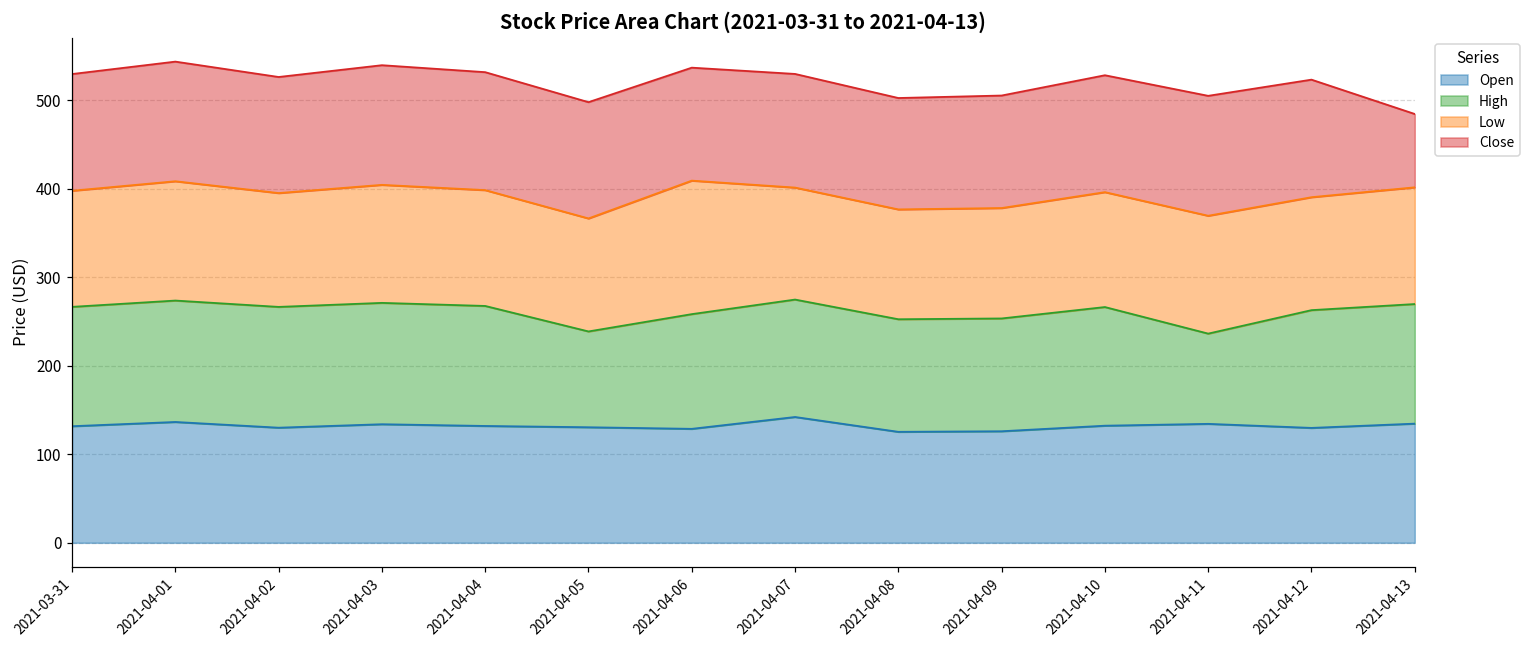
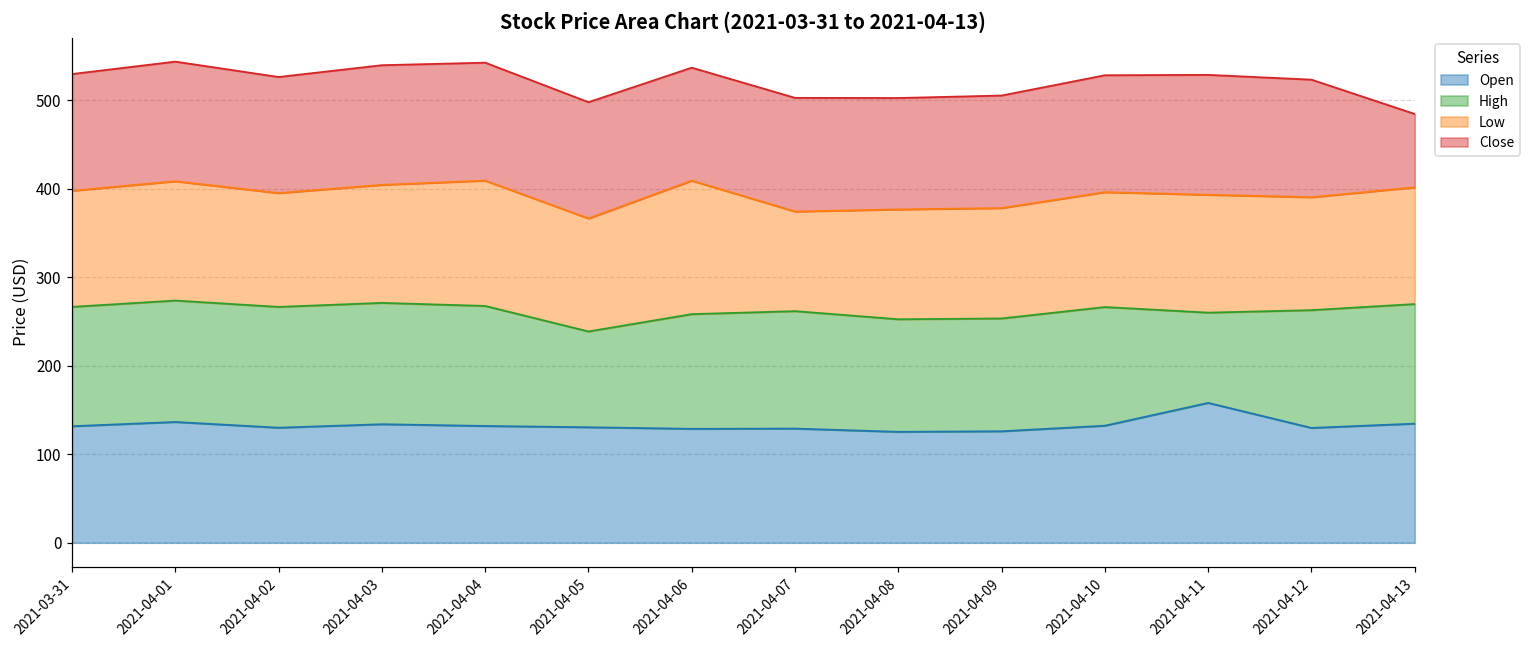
  {
    "Open": {
      "2021-03-31": 130,
      "2021-04-01": 140,
      "2021-04-02": 130,
      "2021-04-03": 130,
      "2021-04-04": 130,
      "2021-04-05": 130,
      "2021-04-06": 130,
-     "2021-04-07": 140,
+     "2021-04-07": 130,
      "2021-04-08": 130,
      "2021-04-09": 130,
      "2021-04-10": 130,
-     "2021-04-11": 130,
+     "2021-04-11": 160,
      "2021-04-12": 130,
      "2021-04-13": 130
    },
    "High": {
      "2021-03-31": 130,
      "2021-04-01": 140,
      "2021-04-02": 140,
      "2021-04-03": 140,
      "2021-04-04": 140,
      "2021-04-05": 110,
      "2021-04-06": 130,
      "2021-04-07": 130,
      "2021-04-08": 130,
      "2021-04-09": 130,
      "2021-04-10": 130,
      "2021-04-11": 100,
      "2021-04-12": 130,
      "2021-04-13": 140
    },
    "Low": {
      "2021-03-31": 130,
      "2021-04-01": 130,
      "2021-04-02": 130,
      "2021-04-03": 130,
-     "2021-04-04": 130,
+     "2021-04-04": 140,
      "2021-04-05": 130,
      "2021-04-06": 150,
-     "2021-04-07": 130,
+     "2021-04-07": 110,
      "2021-04-08": 120,
      "2021-04-09": 120,
      "2021-04-10": 130,
      "2021-04-11": 130,
      "2021-04-12": 130,
      "2021-04-13": 130
    },
    "Close": {
      "2021-03-31": 130,
      "2021-04-01": 140,
      "2021-04-02": 130,
      "2021-04-03": 140,
      "2021-04-04": 130,
      "2021-04-05": 130,
      "2021-04-06": 130,
      "2021-04-07": 130,
      "2021-04-08": 130,
      "2021-04-09": 130,
      "2021-04-10": 130,
      "2021-04-11": 140,
      "2021-04-12": 130,
      "2021-04-13": 80
    }
  }
